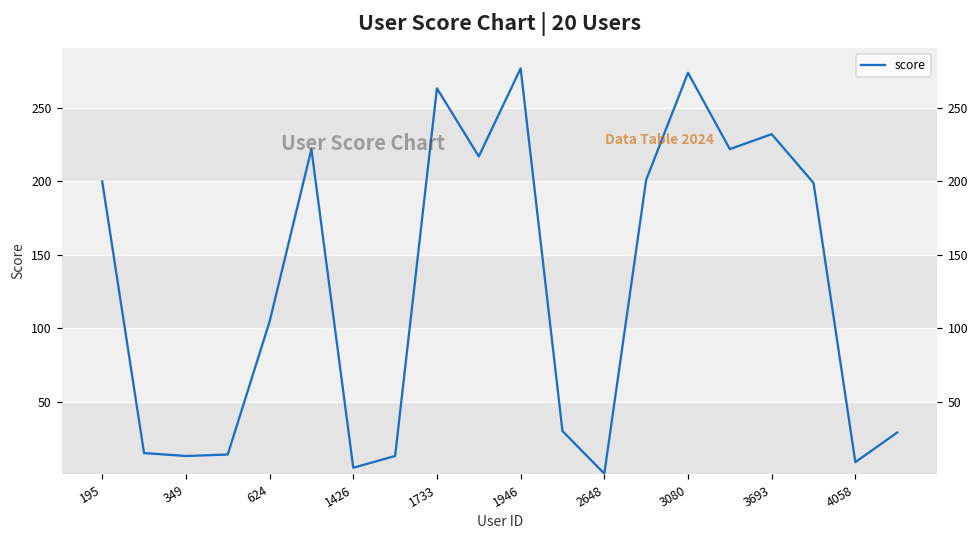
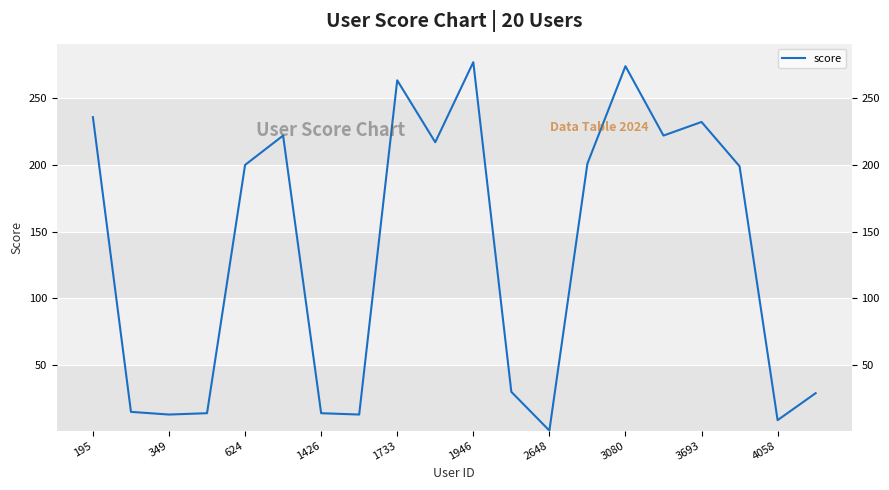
  {
-   "195": 200,
+   "195": 236,
    "349": 13,
-   "624": 105,
-   "1426": 5,
+   "624": 200,
+   "1426": 14,
    "1733": 263,
    "1946": 277,
    "2648": 1,
    "3080": 274,
    "3693": 232,
    "4058": 9
  }
